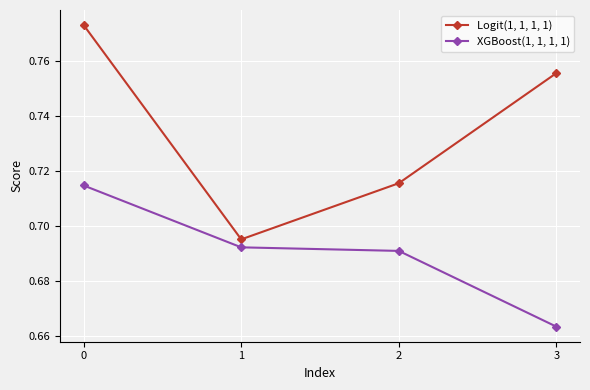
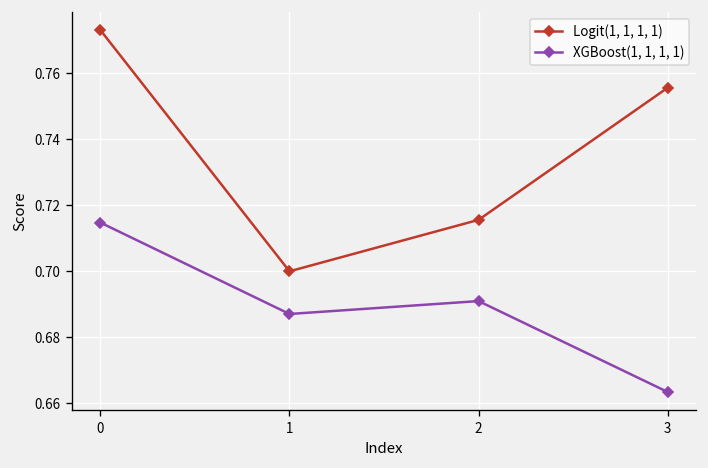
  {
    "Logit(1, 1, 1, 1)": {
      "0": 0.773,
-     "1": 0.695,
+     "1": 0.700,
      "2": 0.716,
      "3": 0.756
    },
    "XGBoost(1, 1, 1, 1)": {
      "0": 0.715,
-     "1": 0.692,
+     "1": 0.687,
      "2": 0.691,
      "3": 0.663
    }
  }
